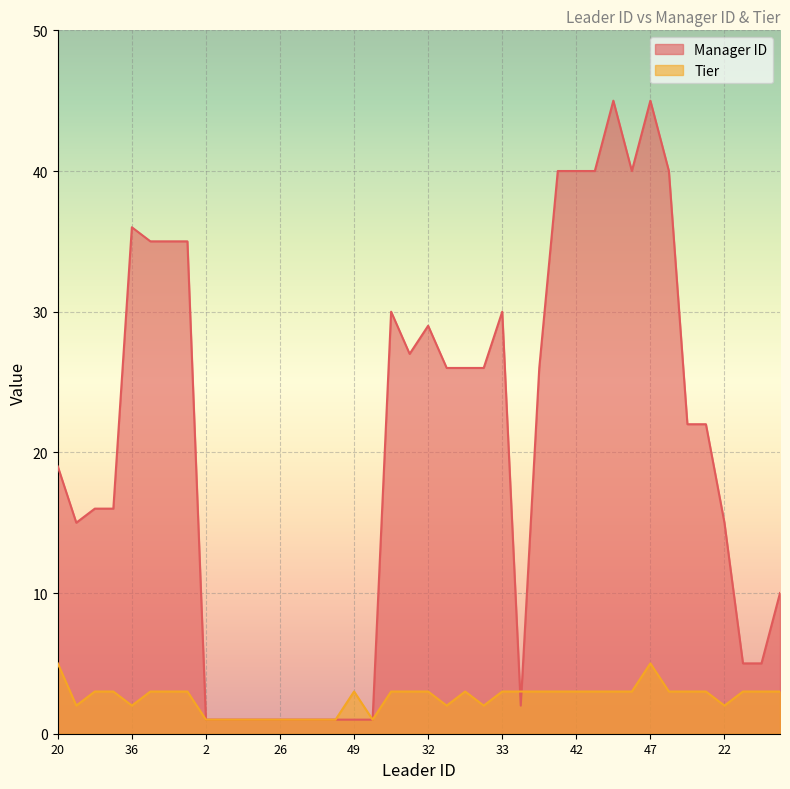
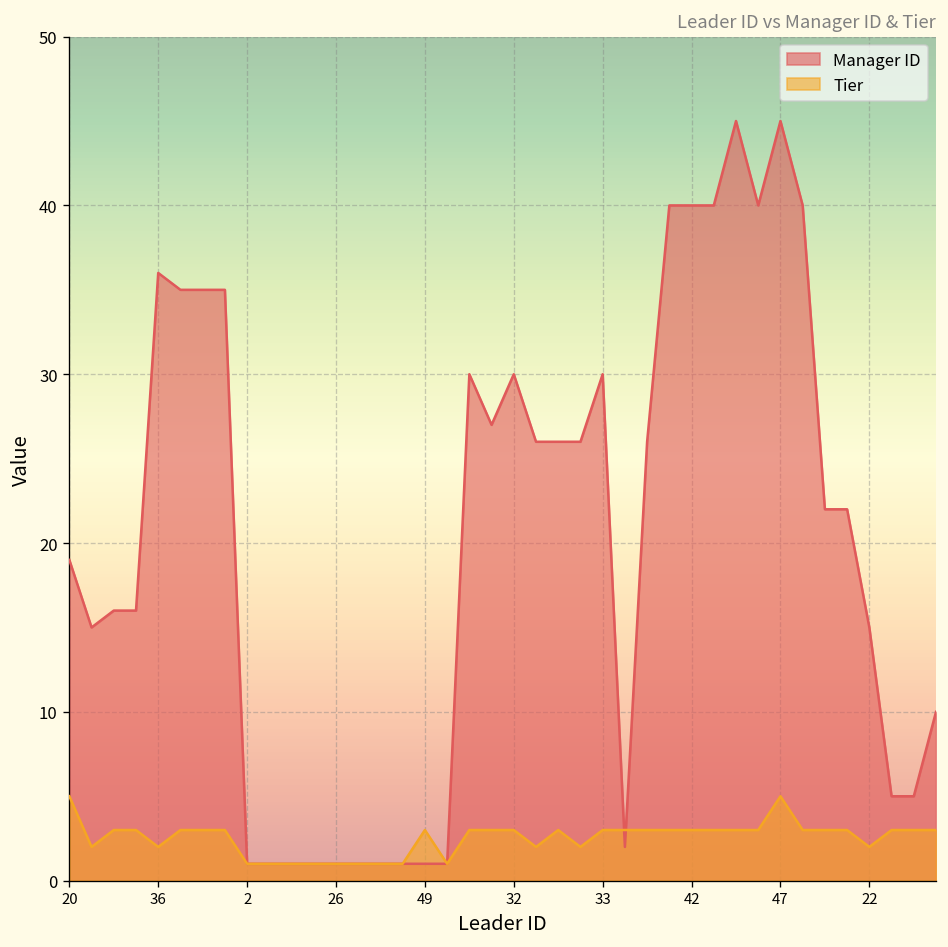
  {
    "Manager ID": {
      "20": 19,
      "36": 36,
      "49": 1,
-     "32": 29,
+     "32": 30,
      "42": 40,
      "47": 45
    },
    "Tier": {
      "20": 5,
      "36": 2,
      "49": 3,
      "32": 3,
      "42": 3,
      "47": 5
    }
  }
